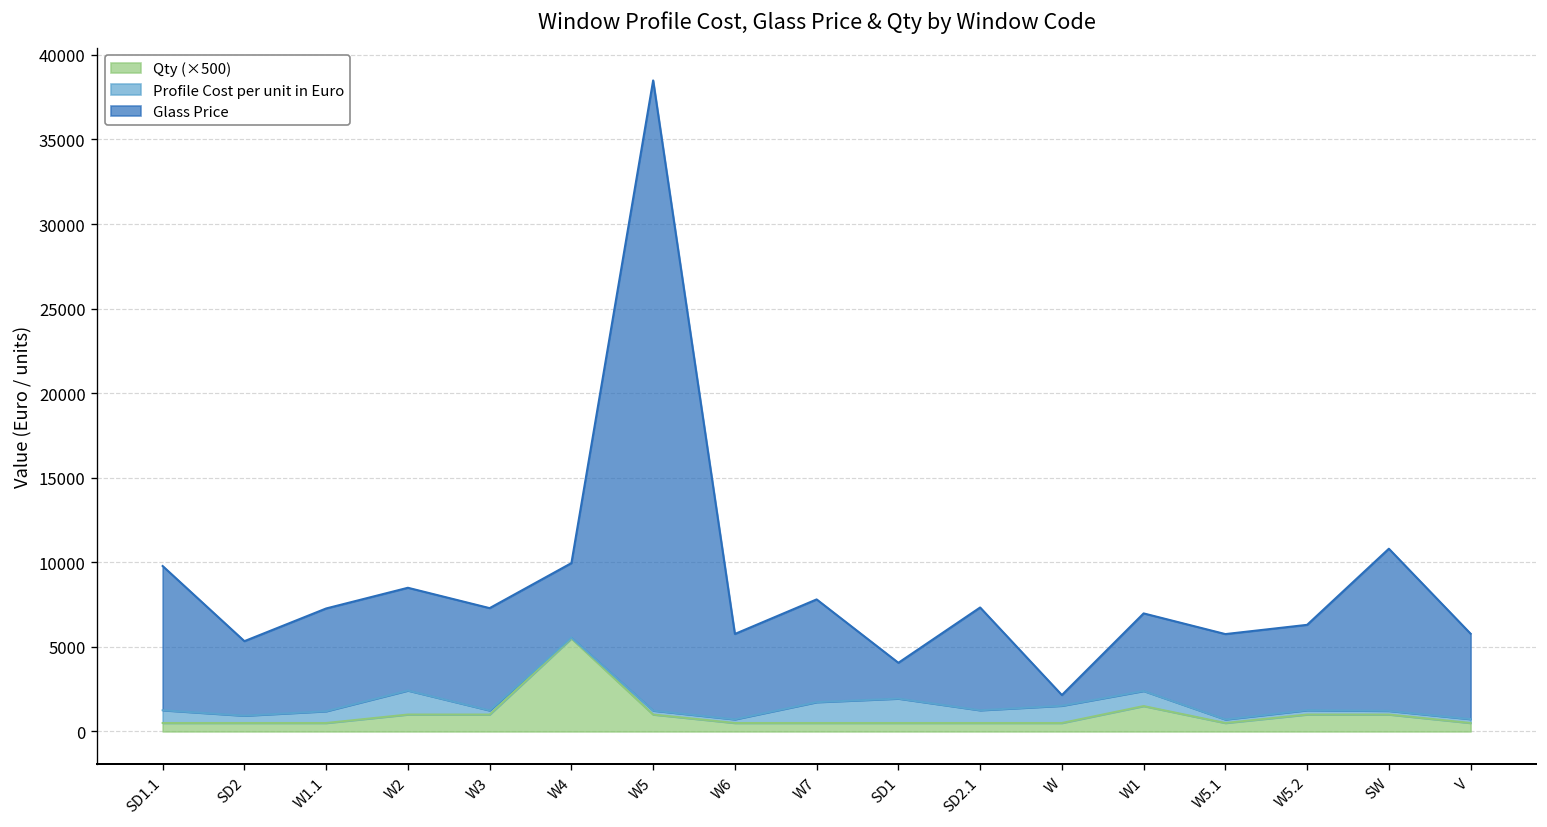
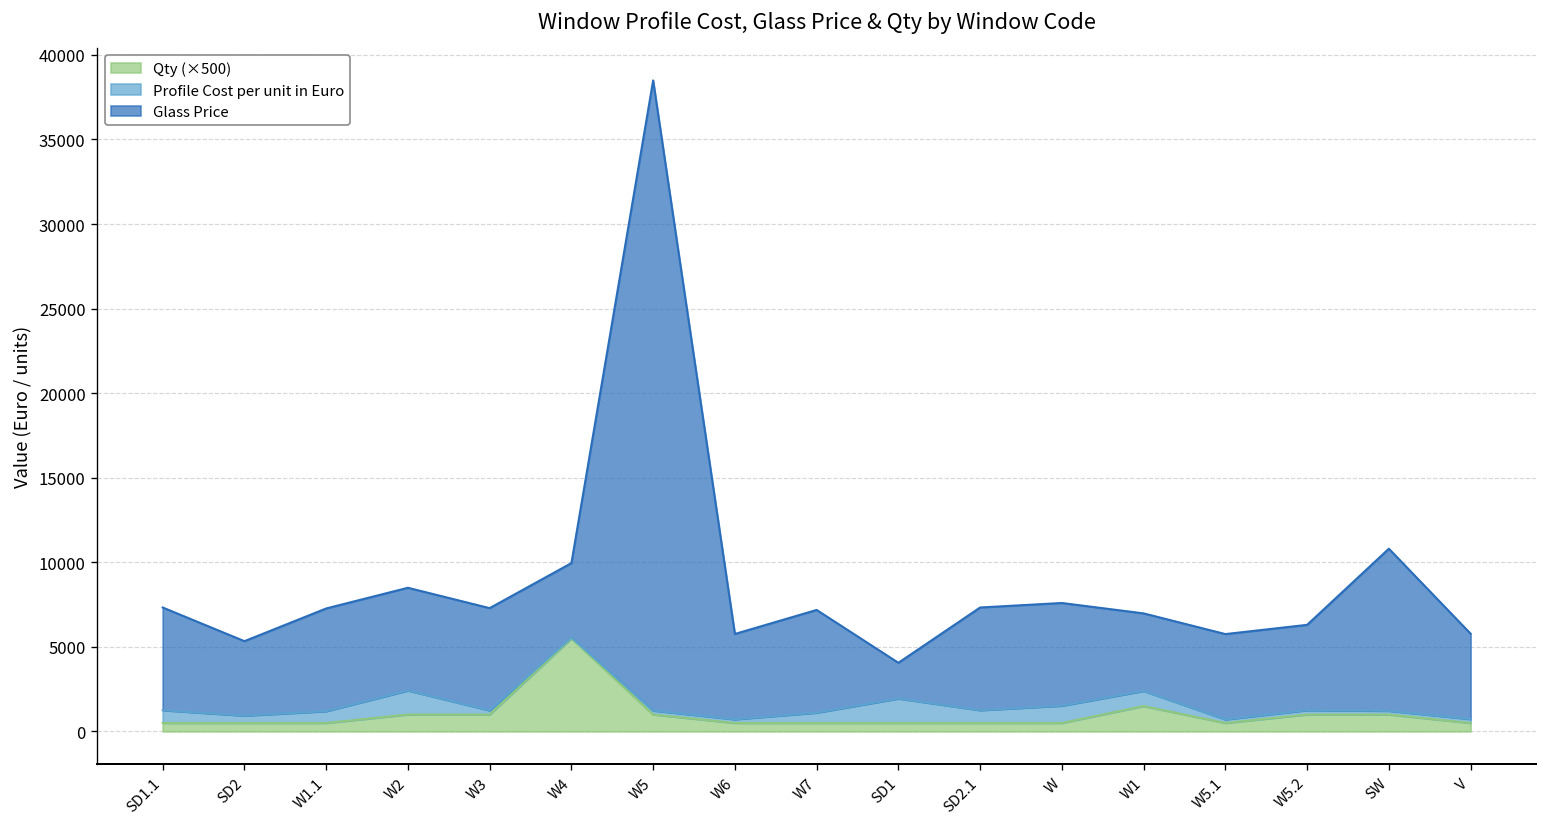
  {
    "Qty (×500)": {
      "SD1.1": 500,
      "SD2": 500,
      "W1.1": 500,
      "W2": 1000,
      "W3": 1000,
      "W5": 1000,
      "W6": 500,
      "W7": 500,
      "SD1": 500,
      "SD2.1": 500,
      "W": 500,
      "W1": 1500,
      "W5.1": 500,
      "W5.2": 1000,
      "SW": 1000,
      "V": 500
    },
    "Profile Cost per unit in Euro": {
      "SD1.1": 800,
      "SD2": 400,
      "W1.1": 700,
      "W2": 1400,
      "W3": 200,
      "W5": 200,
      "W6": 200,
-     "W7": 1200,
+     "W7": 600,
      "SD1": 1400,
      "SD2.1": 800,
      "W": 1000,
      "W1": 900,
      "W5.1": 200,
      "W5.2": 300,
      "SW": 200,
      "V": 200
    },
    "Glass Price": {
-     "SD1.1": 8500,
+     "SD1.1": 6100,
      "SD2": 4400,
      "W1.1": 6100,
      "W2": 6100,
      "W3": 6100,
      "W4": 4400,
      "W5": 37300,
      "W6": 5000,
      "W7": 6100,
      "SD1": 2100,
      "SD2.1": 6100,
-     "W": 600,
+     "W": 6100,
      "W1": 4600,
      "W5.1": 5000,
      "W5.2": 5000,
      "SW": 9600,
      "V": 5000
    }
  }
